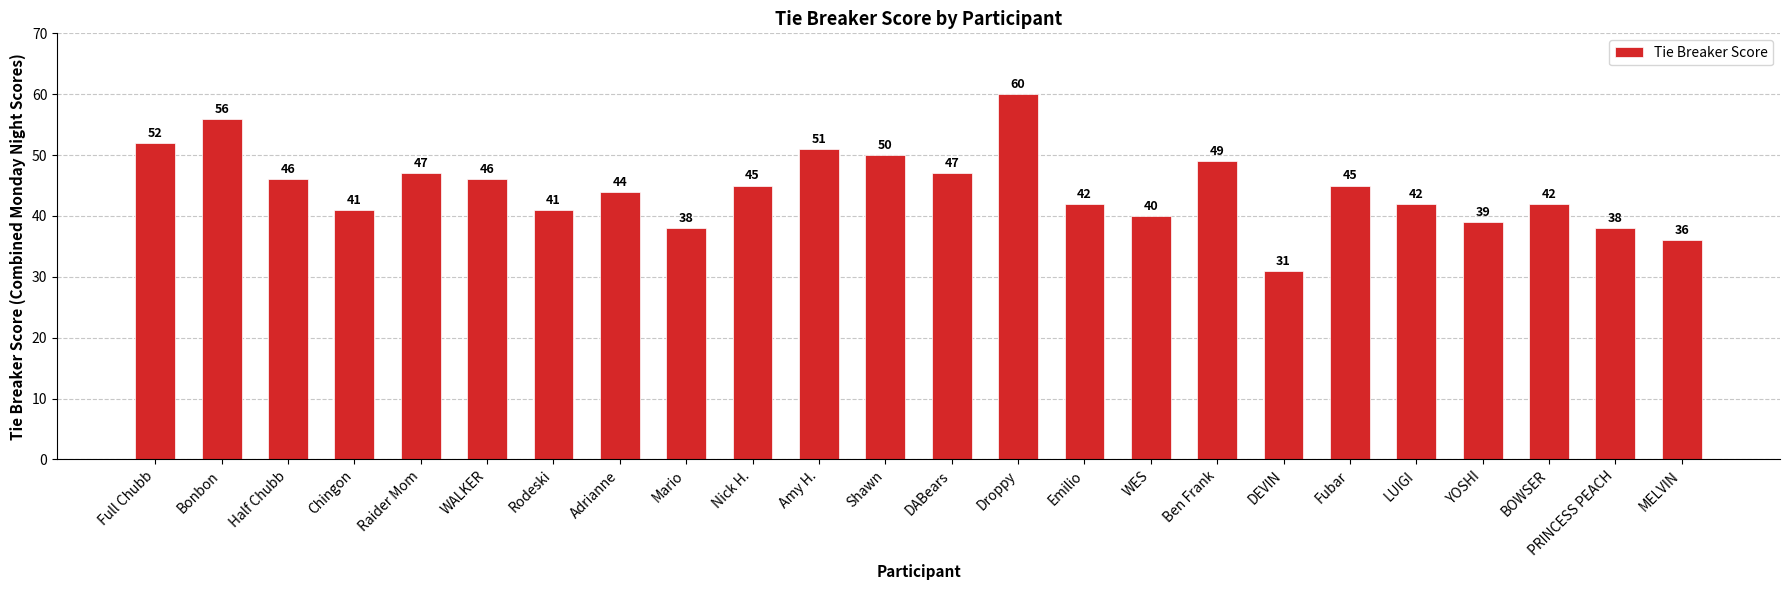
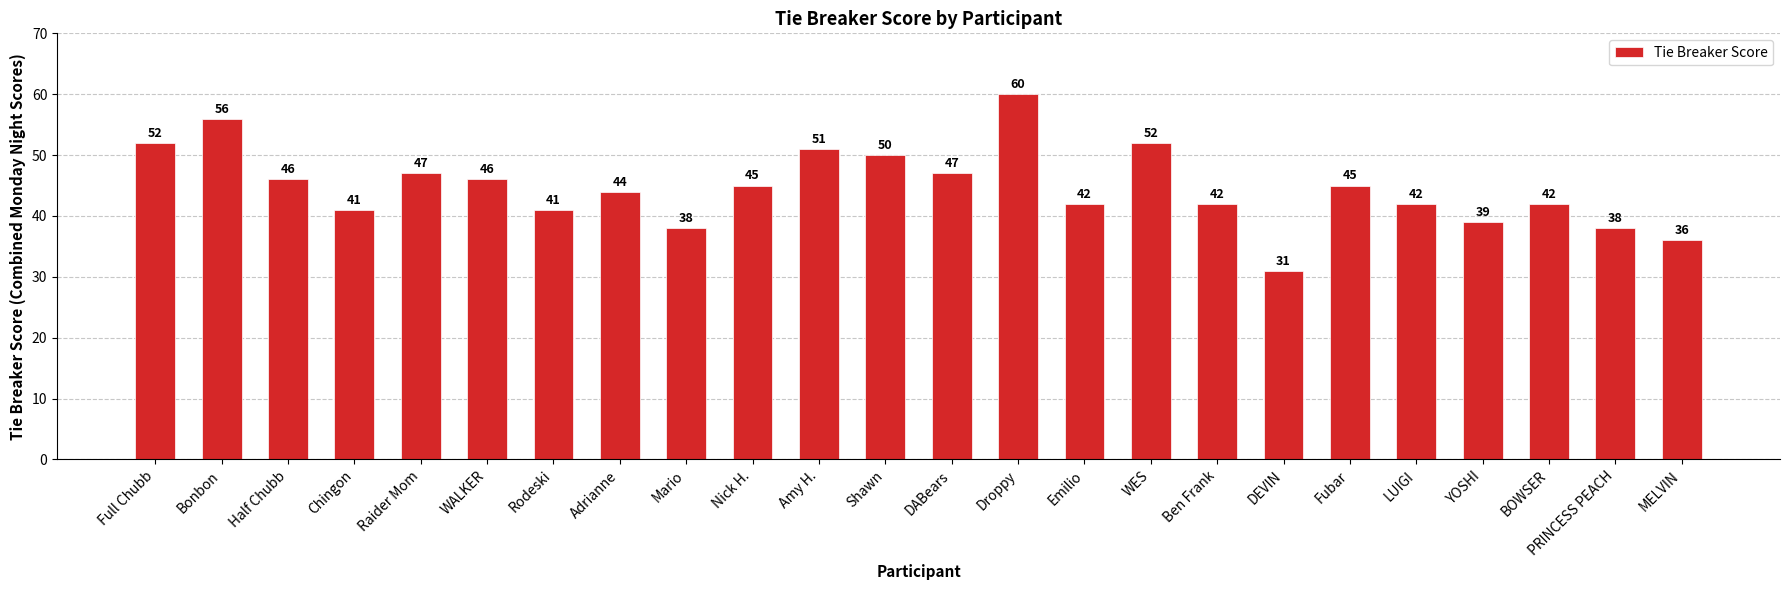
  {
    "Full Chubb": 52,
    "Bonbon": 56,
    "Half Chubb": 46,
    "Chingon": 41,
    "Raider Mom": 47,
    "WALKER": 46,
    "Rodeski": 41,
    "Adrianne": 44,
    "Mario": 38,
    "Nick H.": 45,
    "Amy H.": 51,
    "Shawn": 50,
    "DABears": 47,
    "Droppy": 60,
    "Emilio": 42,
-   "WES": 40,
-   "Ben Frank": 49,
+   "WES": 52,
+   "Ben Frank": 42,
    "DEVIN": 31,
    "Fubar": 45,
    "LUIGI": 42,
    "YOSHI": 39,
    "BOWSER": 42,
    "PRINCESS PEACH": 38,
    "MELVIN": 36
  }
